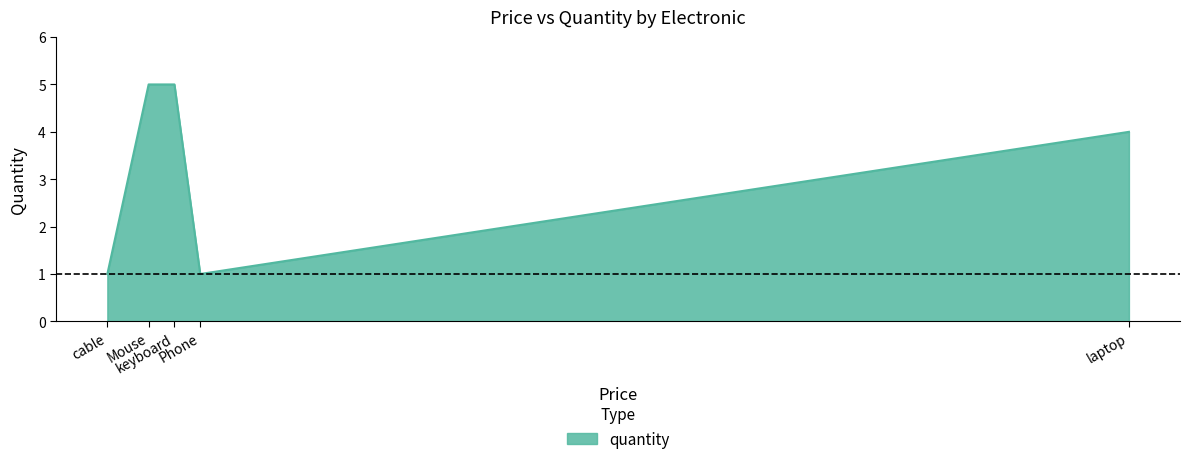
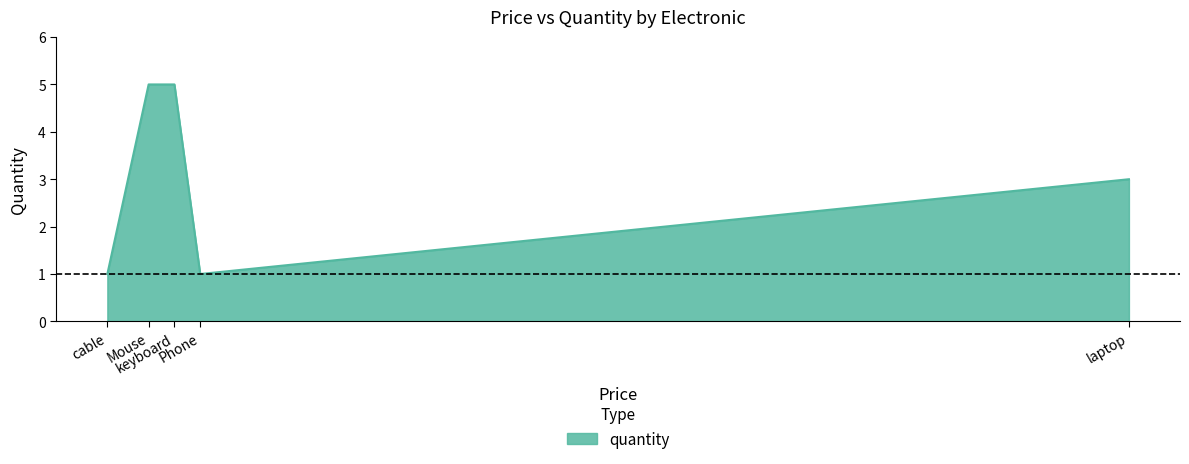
  {
    "cable": 1,
    "Mouse": 5,
    "keyboard": 5,
    "Phone": 1,
-   "laptop": 4
+   "laptop": 3
  }
